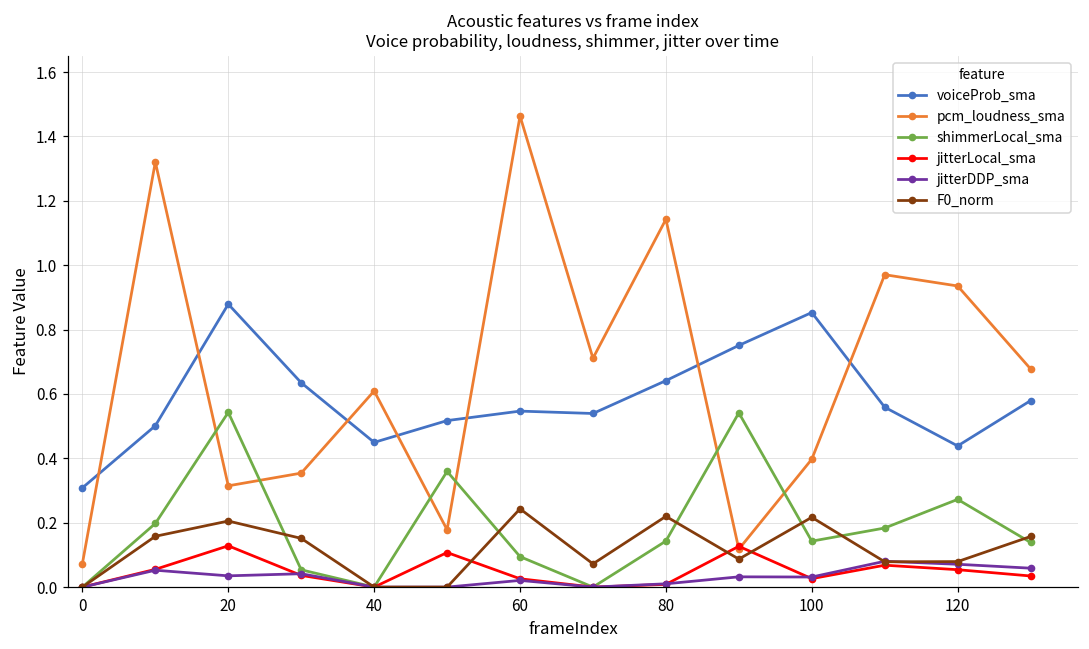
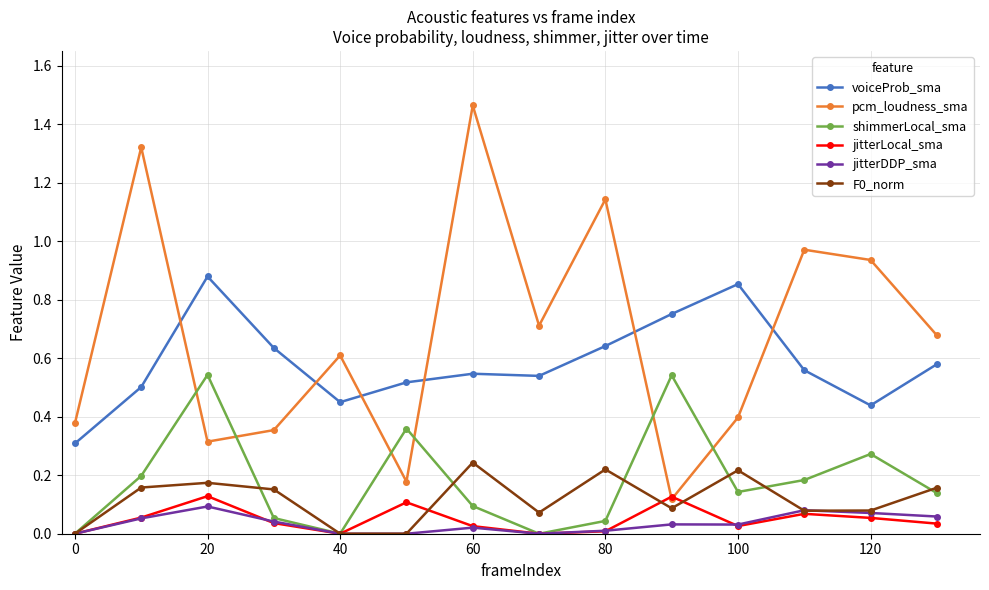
  {
    "voiceProb_sma": {
      "0": 0.31,
      "20": 0.88,
      "40": 0.45,
      "60": 0.55,
      "80": 0.64,
      "100": 0.85,
      "120": 0.44
    },
    "pcm_loudness_sma": {
-     "0": 0.07,
+     "0": 0.38,
      "20": 0.31,
      "40": 0.61,
      "60": 1.46,
      "80": 1.14,
      "100": 0.40,
      "120": 0.94
    },
    "shimmerLocal_sma": {
      "20": 0.54,
      "60": 0.09,
-     "80": 0.14,
+     "80": 0.04,
      "100": 0.14,
      "120": 0.27
    },
    "jitterLocal_sma": {
      "20": 0.13,
      "120": 0.05
    },
    "jitterDDP_sma": {
-     "20": 0.03
+     "20": 0.09
    },
    "F0_norm": {
-     "20": 0.21,
+     "20": 0.17,
      "60": 0.24,
      "80": 0.22,
      "100": 0.22
    }
  }
